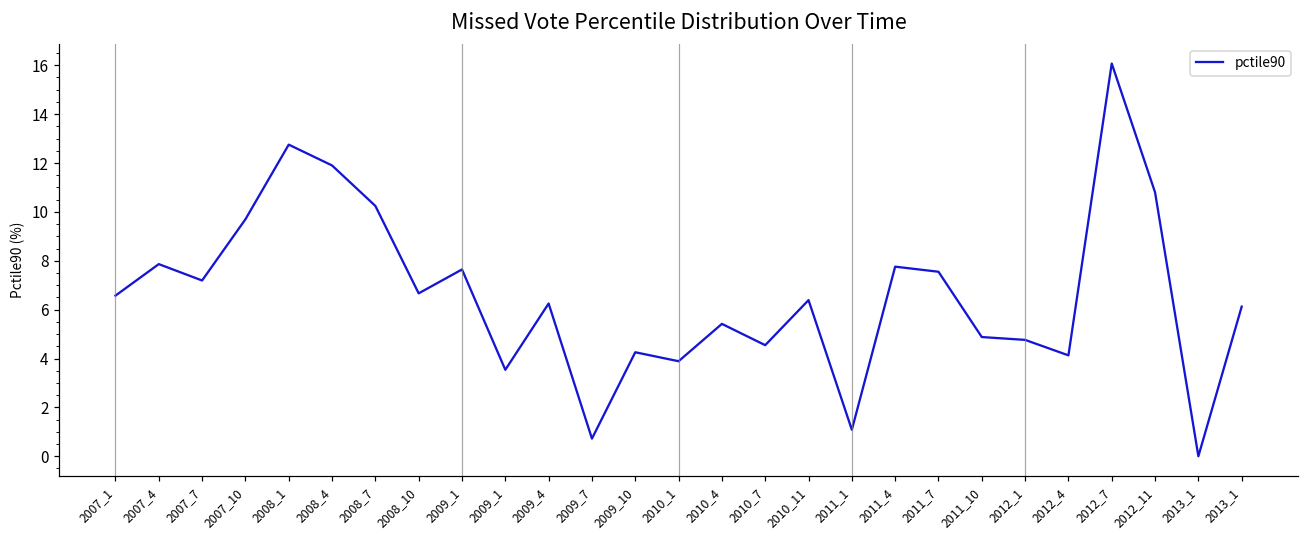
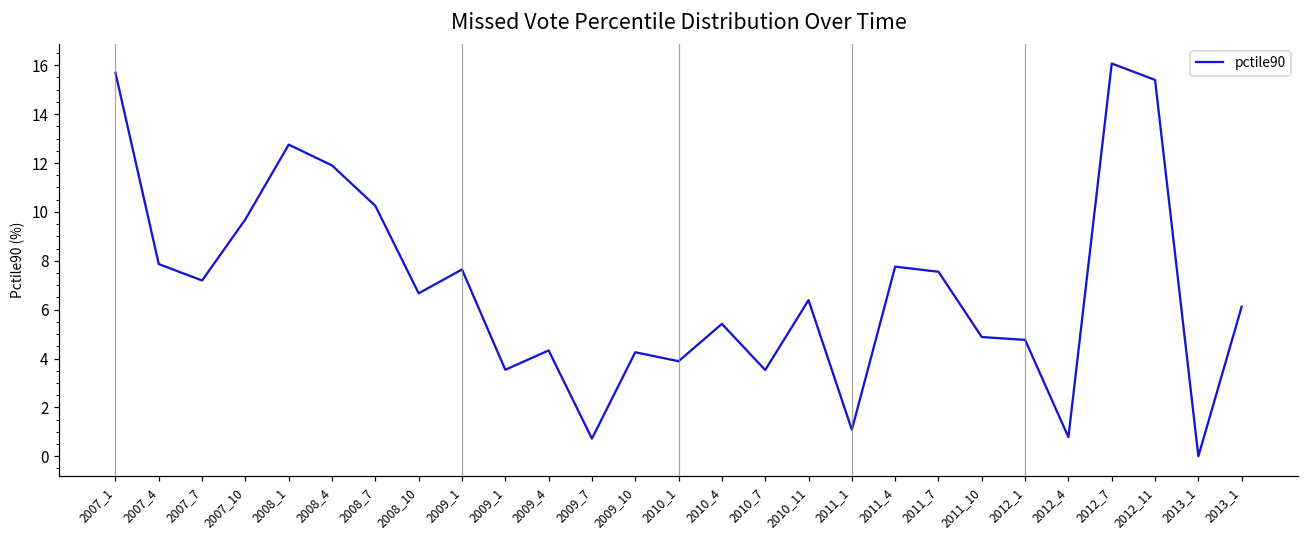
  {
-   "2007_1": 6.6,
+   "2007_1": 15.7,
    "2007_4": 7.9,
    "2007_7": 7.2,
    "2007_10": 9.7,
    "2008_1": 12.8,
    "2008_4": 11.9,
    "2008_7": 10.2,
    "2008_10": 6.7,
-   "2009_4": 6.3,
+   "2009_4": 4.3,
    "2009_7": 0.7,
    "2009_10": 4.3,
    "2010_1": 3.9,
    "2010_4": 5.4,
-   "2010_7": 4.5,
+   "2010_7": 3.5,
    "2010_11": 6.4,
    "2011_1": 1.1,
    "2011_4": 7.8,
    "2011_7": 7.5,
    "2011_10": 4.9,
    "2012_1": 4.8,
-   "2012_4": 4.1,
+   "2012_4": 0.8,
    "2012_7": 16.1,
-   "2012_11": 10.8
+   "2012_11": 15.4
  }
